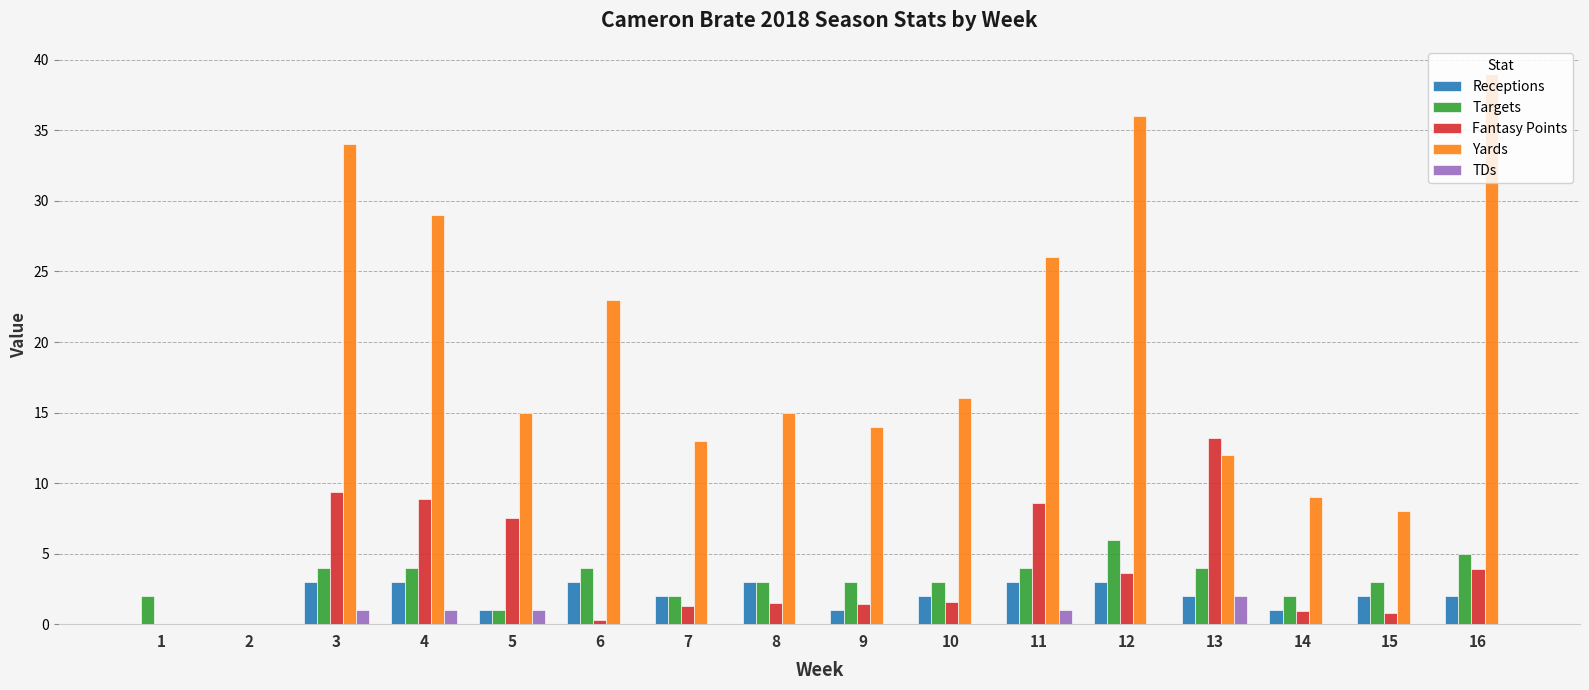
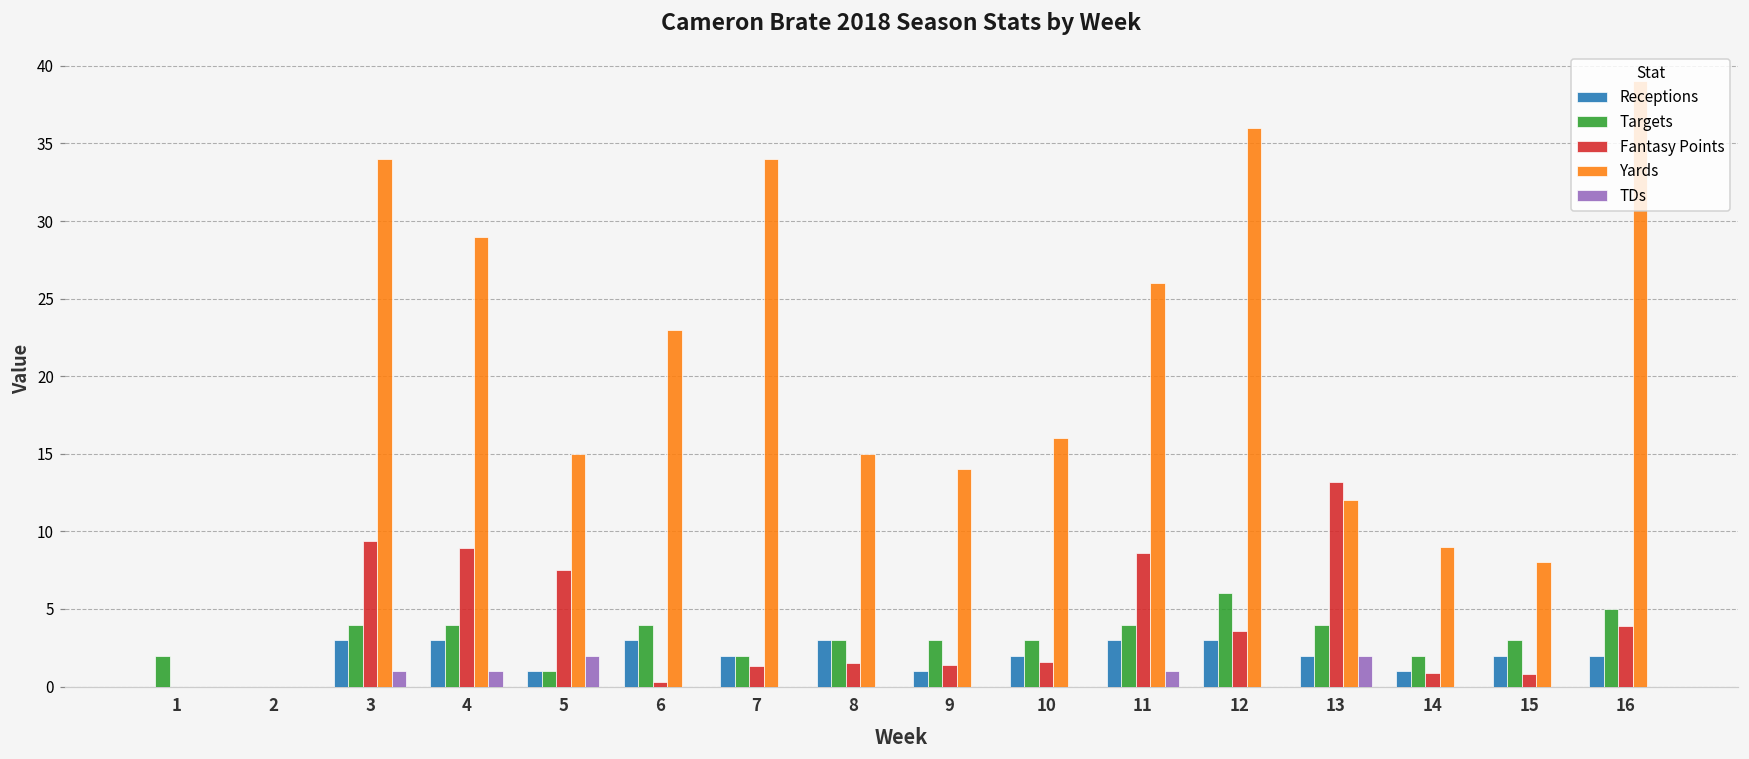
  {
    "Receptions": {
      "1": 0,
      "2": 0,
      "3": 3,
      "4": 3,
      "5": 1,
      "6": 3,
      "7": 2,
      "8": 3,
      "9": 1,
      "10": 2,
      "11": 3,
      "12": 3,
      "13": 2,
      "14": 1,
      "15": 2,
      "16": 2
    },
    "Targets": {
      "1": 2,
      "2": 0,
      "3": 4,
      "4": 4,
      "5": 1,
      "6": 4,
      "7": 2,
      "8": 3,
      "9": 3,
      "10": 3,
      "11": 4,
      "12": 6,
      "13": 4,
      "14": 2,
      "15": 3,
      "16": 5
    },
    "Fantasy Points": {
      "1": 0,
      "2": 0,
      "3": 9.4,
      "4": 9,
      "5": 7.5,
      "6": 0.3,
      "7": 1.3,
      "8": 1.5,
      "9": 1.4,
      "10": 1.6,
      "11": 8.6,
      "12": 3.6,
      "13": 13.2,
      "14": 1,
      "15": 0.8,
      "16": 4
    },
    "Yards": {
      "1": 0,
      "2": 0,
      "3": 34,
      "4": 29,
      "5": 15,
      "6": 23,
-     "7": 13,
+     "7": 34,
      "8": 15,
      "9": 14,
      "10": 16,
      "11": 26,
      "12": 36,
      "13": 12,
      "14": 9,
      "15": 8
    },
    "TDs": {
      "1": 0,
      "2": 0,
      "3": 1,
      "4": 1,
-     "5": 1,
+     "5": 2,
      "6": 0,
      "7": 0,
      "8": 0,
      "9": 0,
      "10": 0,
      "11": 1,
      "12": 0,
      "13": 2,
      "14": 0,
      "15": 0,
      "16": 0
    }
  }
